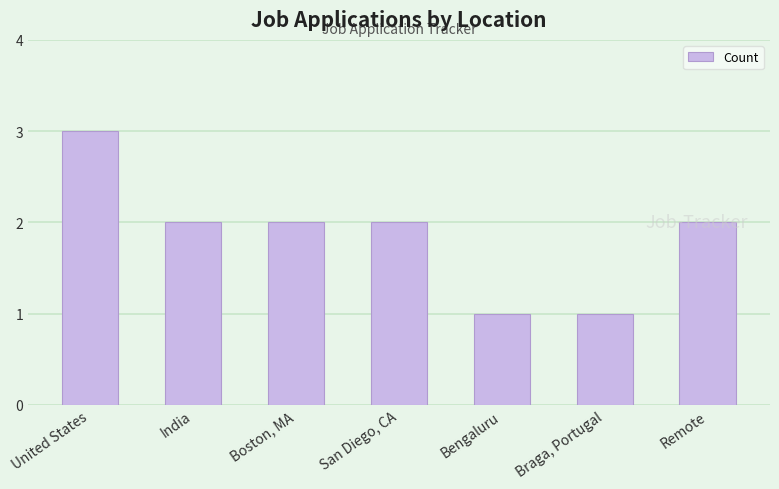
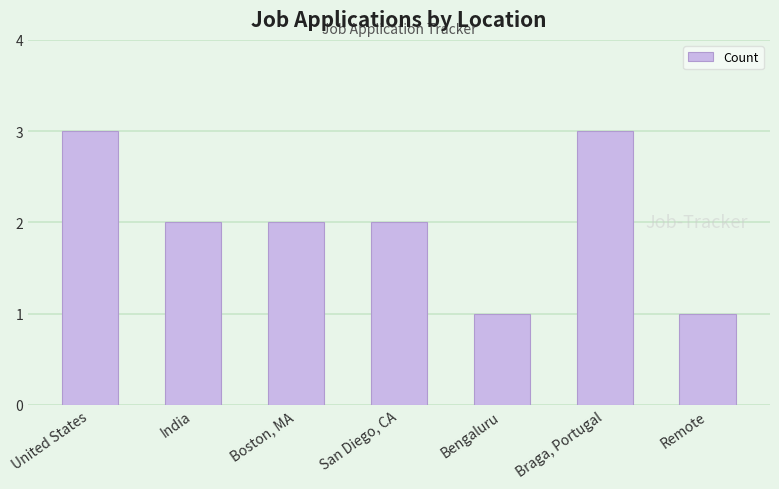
  {
    "United States": 3,
    "India": 2,
    "Boston, MA": 2,
    "San Diego, CA": 2,
    "Bengaluru": 1,
-   "Braga, Portugal": 1,
-   "Remote": 2
+   "Braga, Portugal": 3,
+   "Remote": 1
  }
